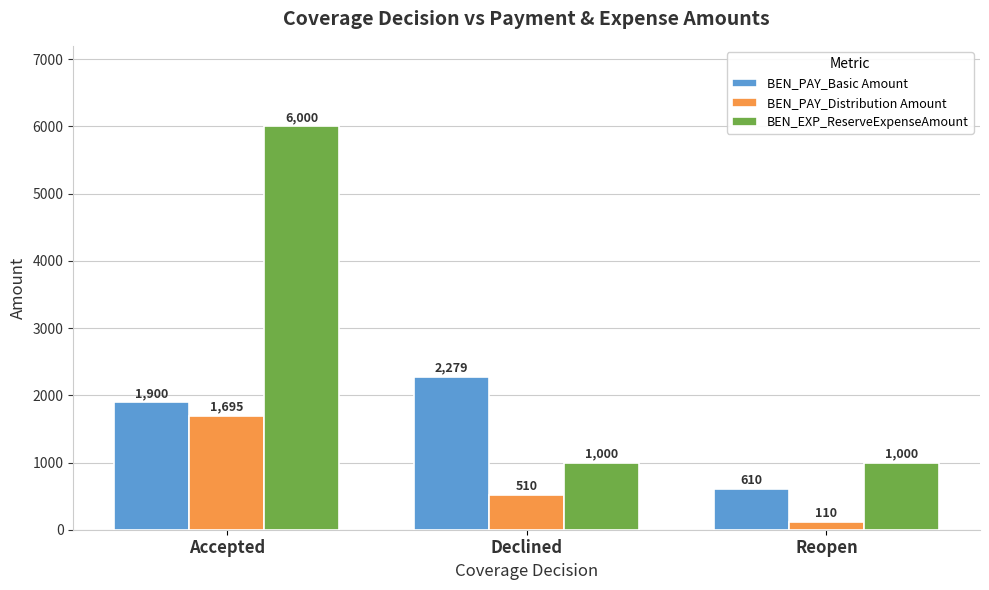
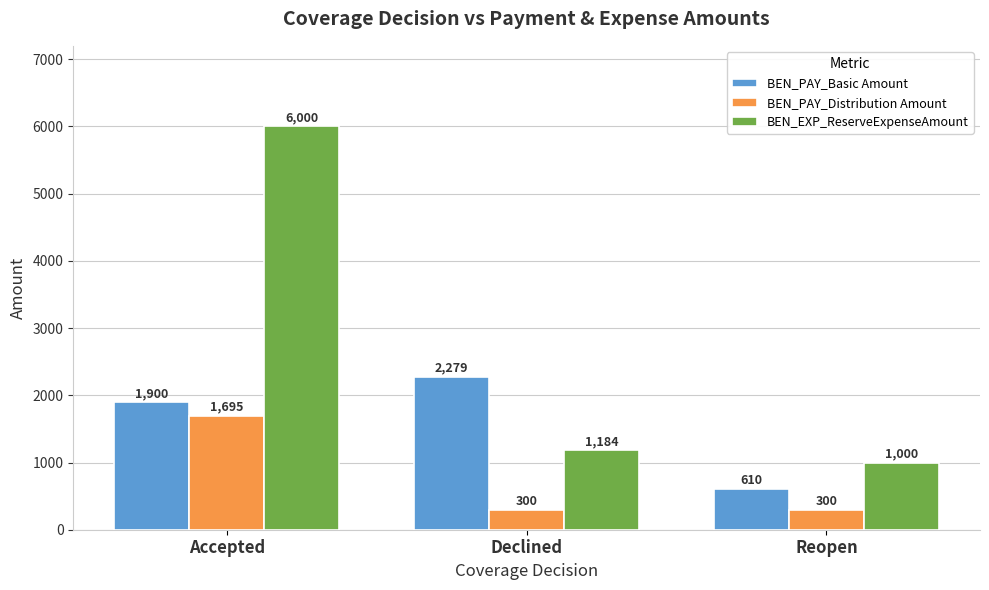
  {
    "BEN_PAY_Basic Amount": {
      "Accepted": "1,900",
      "Declined": "2,279",
      "Reopen": "610"
    },
    "BEN_PAY_Distribution Amount": {
      "Accepted": "1,695",
-     "Declined": "510",
-     "Reopen": "110"
+     "Declined": "300",
+     "Reopen": "300"
    },
    "BEN_EXP_ReserveExpenseAmount": {
      "Accepted": "6,000",
-     "Declined": "1,000",
+     "Declined": "1,184",
      "Reopen": "1,000"
    }
  }
